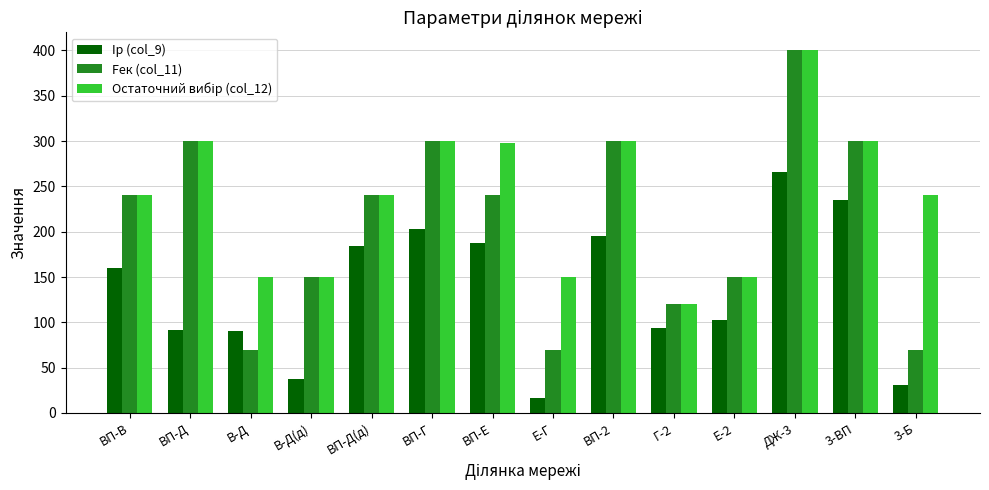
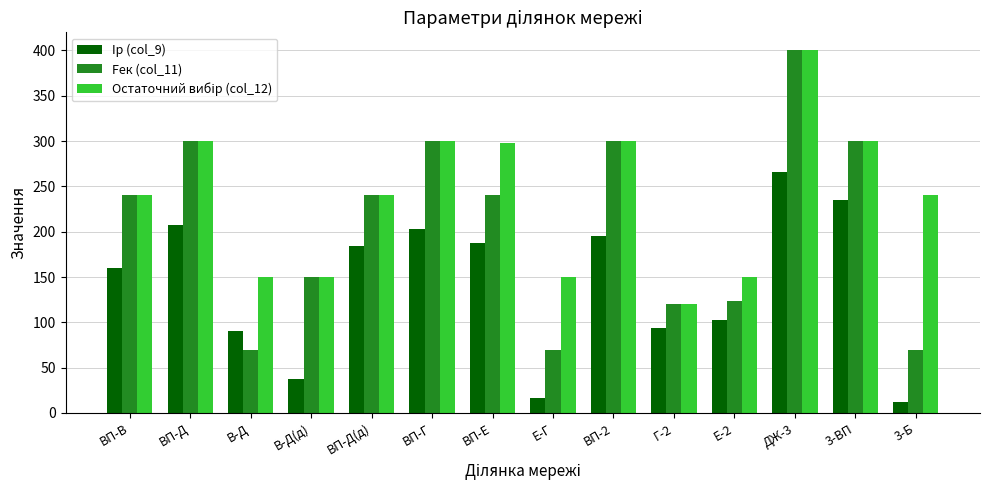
  {
    "Iр (col_9)": {
      "ВП-В": 160,
-     "ВП-Д": 90,
+     "ВП-Д": 210,
      "В-Д": 90,
      "В-Д(д)": 40,
      "ВП-Д(д)": 180,
      "ВП-Г": 200,
      "ВП-Е": 190,
      "Е-Г": 20,
      "ВП-2": 200,
      "Г-2": 90,
      "Е-2": 100,
      "ДЖ-3": 270,
      "3-ВП": 240,
-     "3-Б": 30
+     "3-Б": 10
    },
    "Fек (col_11)": {
      "ВП-В": 240,
      "ВП-Д": 300,
      "В-Д": 70,
      "В-Д(д)": 150,
      "ВП-Д(д)": 240,
      "ВП-Г": 300,
      "ВП-Е": 240,
      "Е-Г": 70,
      "ВП-2": 300,
      "Г-2": 120,
-     "Е-2": 150,
+     "Е-2": 120,
      "ДЖ-3": 400,
      "3-ВП": 300,
      "3-Б": 70
    },
    "Остаточний вибір (col_12)": {
      "ВП-В": 240,
      "ВП-Д": 300,
      "В-Д": 150,
      "В-Д(д)": 150,
      "ВП-Д(д)": 240,
      "ВП-Г": 300,
      "ВП-Е": 300,
      "Е-Г": 150,
      "ВП-2": 300,
      "Г-2": 120,
      "Е-2": 150,
      "ДЖ-3": 400,
      "3-ВП": 300,
      "3-Б": 240
    }
  }
